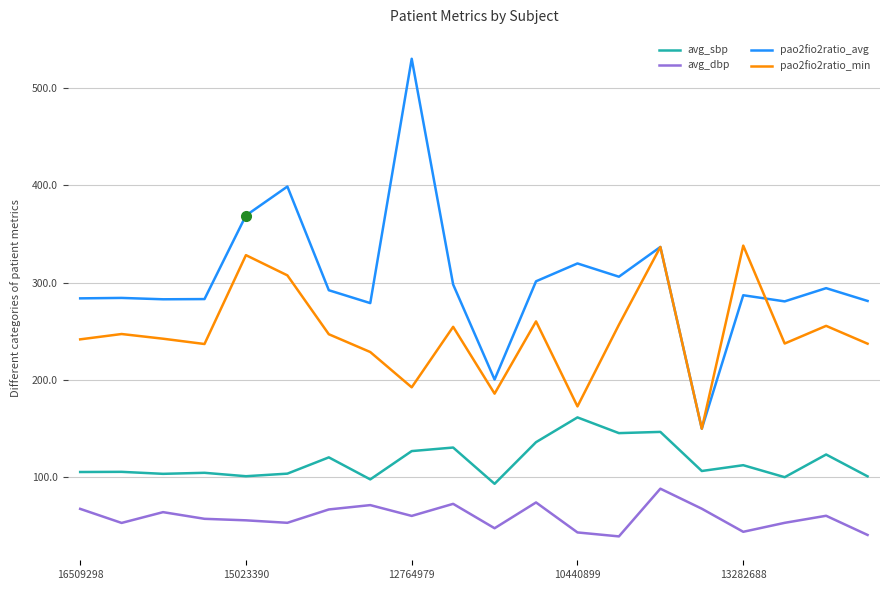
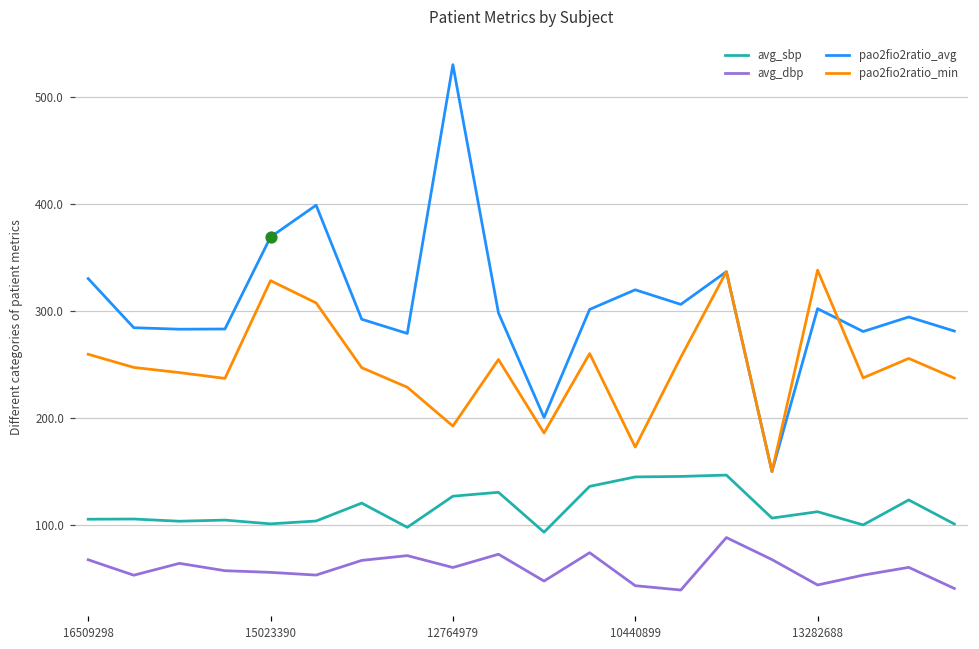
  {
    "avg_sbp": {
      "16509298": 110,
      "15023390": 100,
      "12764979": 130,
-     "10440899": 160,
+     "10440899": 150,
      "13282688": 110
    },
    "avg_dbp": {
      "16509298": 70,
      "15023390": 60,
      "12764979": 60,
      "10440899": 40,
      "13282688": 40
    },
    "pao2fio2ratio_avg": {
-     "16509298": 280,
+     "16509298": 330,
      "12764979": 530,
      "10440899": 320,
-     "13282688": 290
+     "13282688": 300
    },
    "pao2fio2ratio_min": {
-     "16509298": 240,
+     "16509298": 260,
      "15023390": 330,
      "12764979": 190,
      "10440899": 170,
      "13282688": 340
    }
  }
